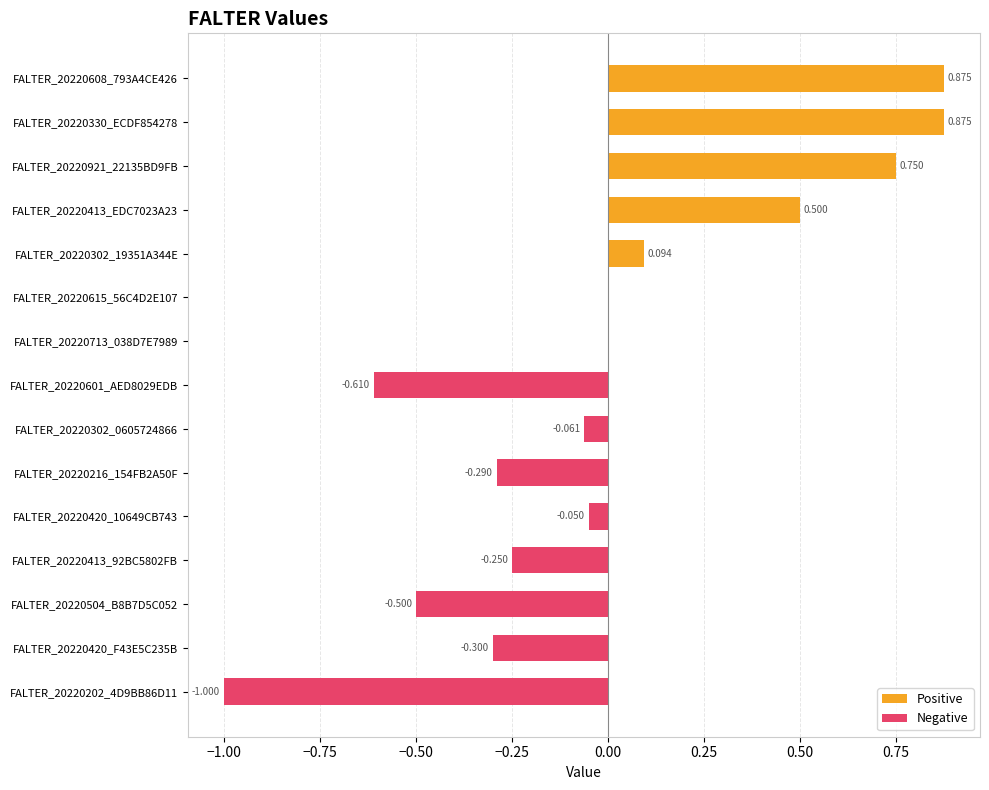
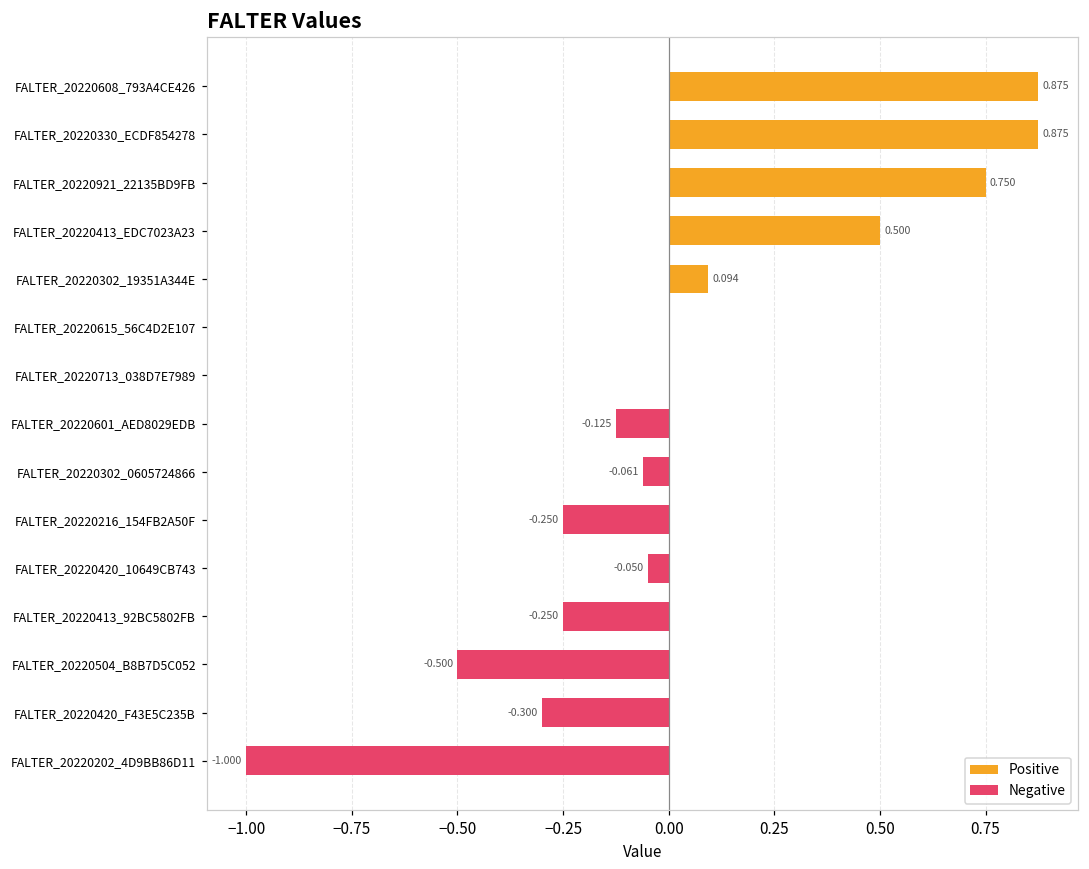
  {
    "Positive": {
      "FALTER_20220608_793A4CE426": 0.875,
      "FALTER_20220330_ECDF854278": 0.875,
      "FALTER_20220921_22135BD9FB": 0.750,
      "FALTER_20220413_EDC7023A23": 0.500,
      "FALTER_20220302_19351A344E": 0.094
    },
    "Negative": {
-     "FALTER_20220601_AED8029EDB": -0.610,
+     "FALTER_20220601_AED8029EDB": -0.125,
      "FALTER_20220302_0605724866": -0.061,
-     "FALTER_20220216_154FB2A50F": -0.290,
+     "FALTER_20220216_154FB2A50F": -0.250,
      "FALTER_20220420_10649CB743": -0.050,
      "FALTER_20220413_92BC5802FB": -0.250,
      "FALTER_20220504_B8B7D5C052": -0.500,
      "FALTER_20220420_F43E5C235B": -0.300,
      "FALTER_20220202_4D9BB86D11": -1.000
    }
  }
